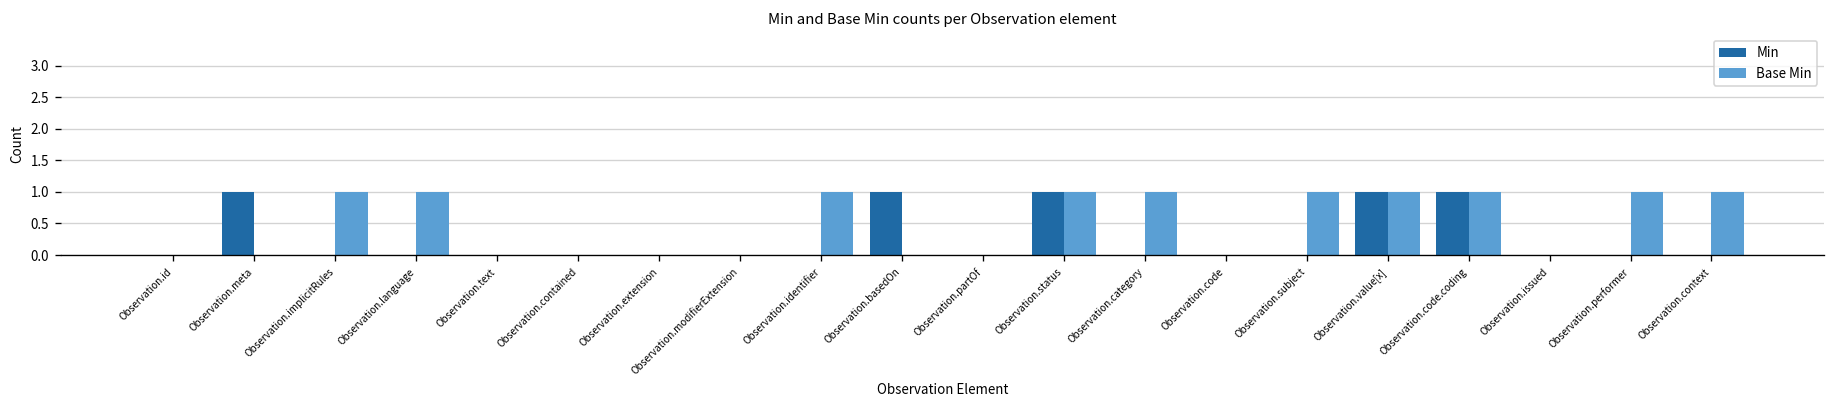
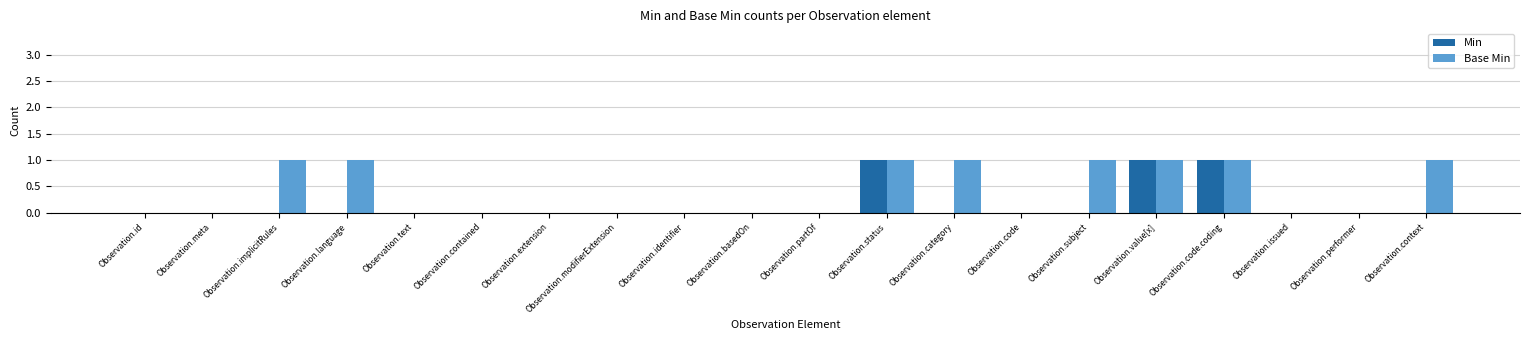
  {
    "Min": {
      "Observation.id": 0,
-     "Observation.meta": 1,
+     "Observation.meta": 0,
      "Observation.implicitRules": 0,
      "Observation.language": 0,
      "Observation.text": 0,
      "Observation.contained": 0,
      "Observation.extension": 0,
      "Observation.modifierExtension": 0,
      "Observation.identifier": 0,
-     "Observation.basedOn": 1,
+     "Observation.basedOn": 0,
      "Observation.partOf": 0,
      "Observation.status": 1,
      "Observation.category": 0,
      "Observation.code": 0,
      "Observation.subject": 0,
      "Observation.value[x]": 1,
      "Observation.code.coding": 1,
      "Observation.issued": 0,
      "Observation.performer": 0,
      "Observation.context": 0
    },
    "Base Min": {
      "Observation.id": 0,
      "Observation.meta": 0,
      "Observation.implicitRules": 1,
      "Observation.language": 1,
      "Observation.text": 0,
      "Observation.contained": 0,
      "Observation.extension": 0,
      "Observation.modifierExtension": 0,
-     "Observation.identifier": 1,
+     "Observation.identifier": 0,
      "Observation.basedOn": 0,
      "Observation.partOf": 0,
      "Observation.status": 1,
      "Observation.category": 1,
      "Observation.code": 0,
      "Observation.subject": 1,
      "Observation.value[x]": 1,
      "Observation.code.coding": 1,
      "Observation.issued": 0,
-     "Observation.performer": 1,
+     "Observation.performer": 0,
      "Observation.context": 1
    }
  }
